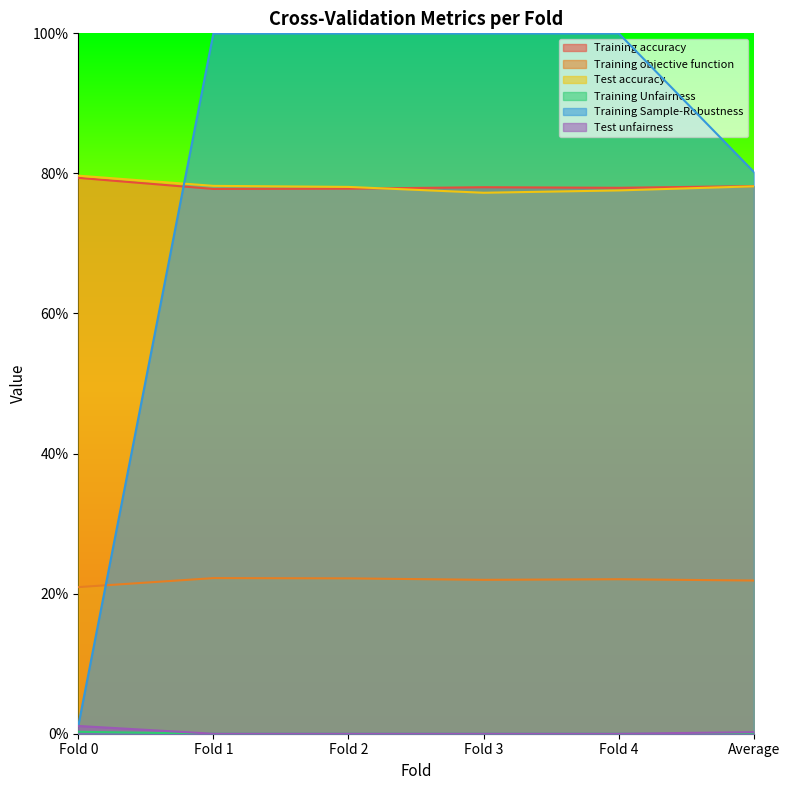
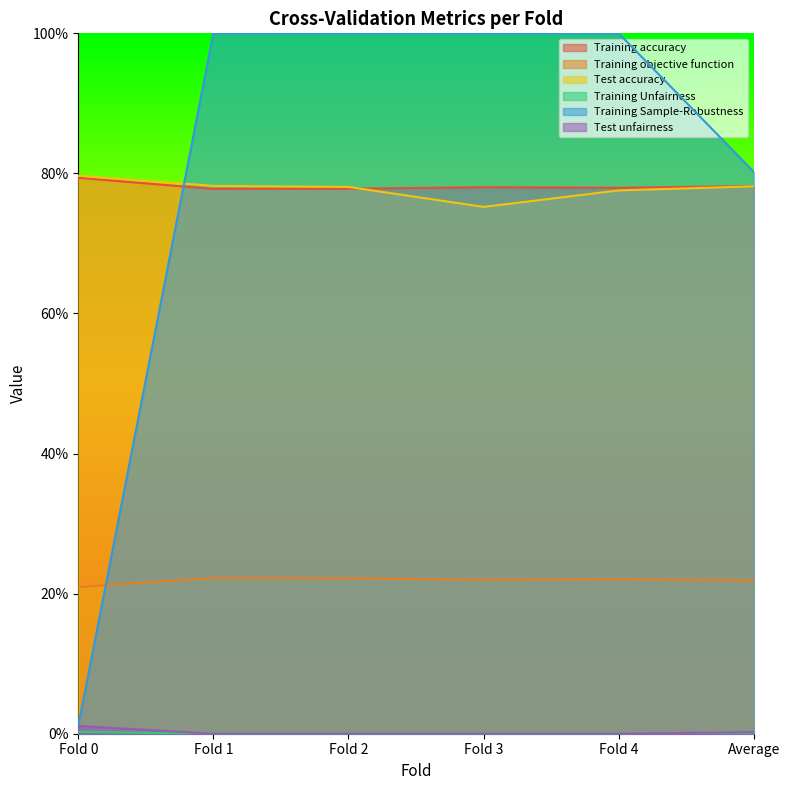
  {
    "Test accuracy": {
      "Fold 1": "78%",
-     "Fold 3": "77%",
+     "Fold 3": "75%",
      "Fold 4": "78%"
    },
    "Training Unfairness": {
      "Fold 0": "0%"
    },
    "Training Sample-Robustness": {
      "Fold 1": "100%",
      "Fold 2": "100%",
      "Fold 3": "100%",
      "Fold 4": "100%",
      "Average": "80%"
    }
  }
